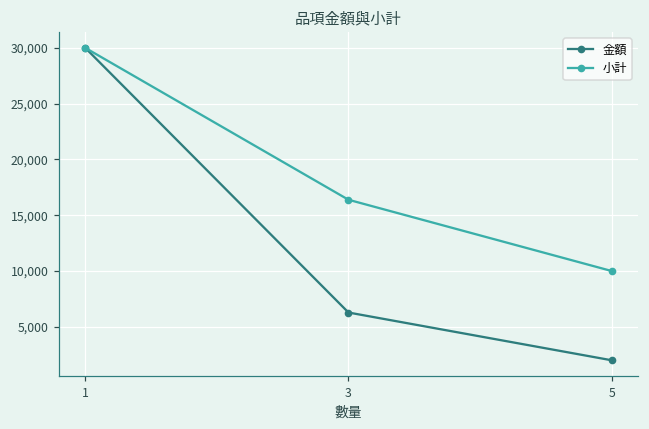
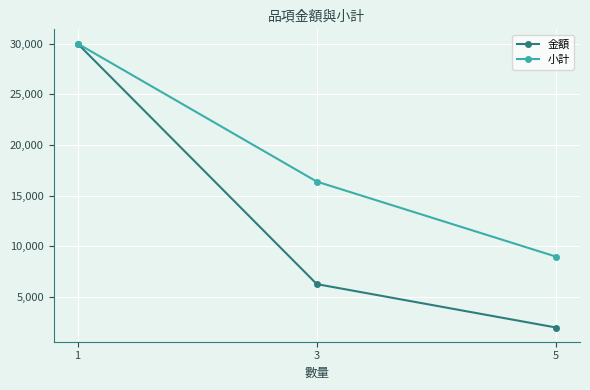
  {
    "金額": {
      "3": "6,300",
      "5": "2,000"
    },
    "小計": {
      "3": "16,400",
-     "5": "10,000"
+     "5": "9,000"
    }
  }
